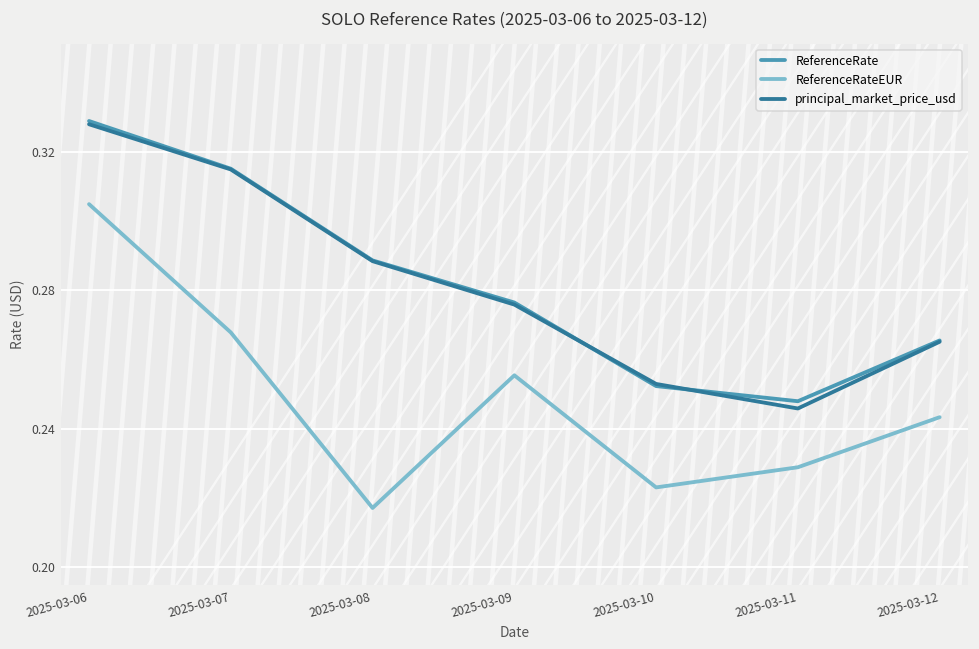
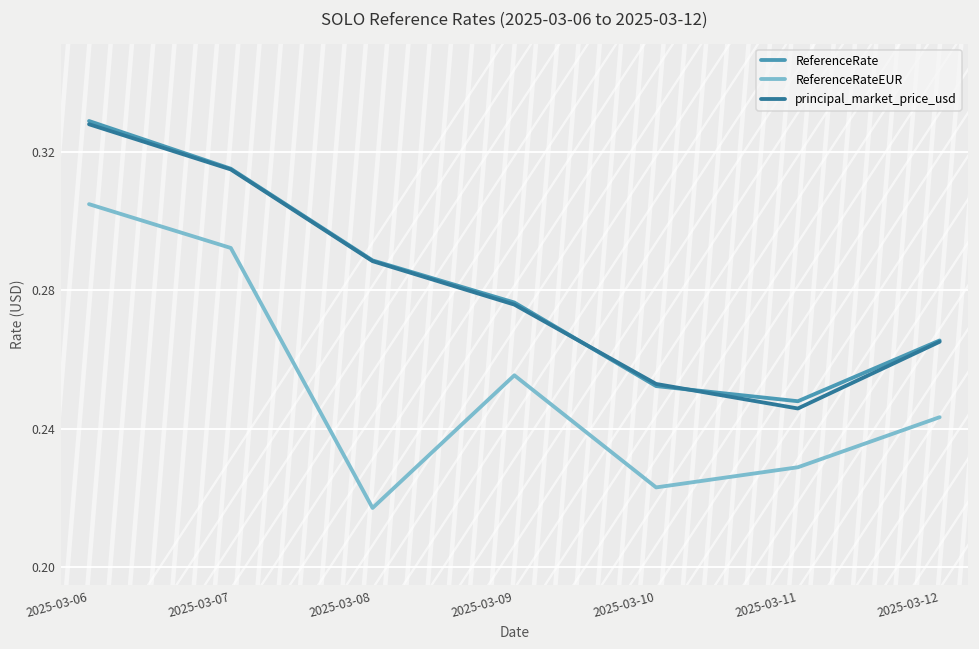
  {
    "ReferenceRateEUR": {
      "2025-03-06": 0.305,
-     "2025-03-07": 0.268,
+     "2025-03-07": 0.292,
      "2025-03-08": 0.217,
      "2025-03-09": 0.255,
      "2025-03-10": 0.223,
      "2025-03-11": 0.229,
      "2025-03-12": 0.243
    }
  }
